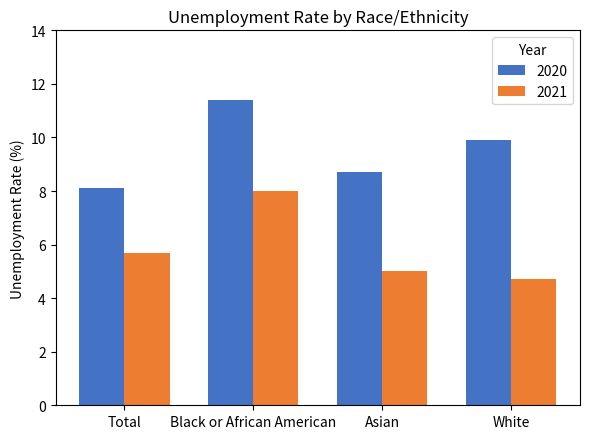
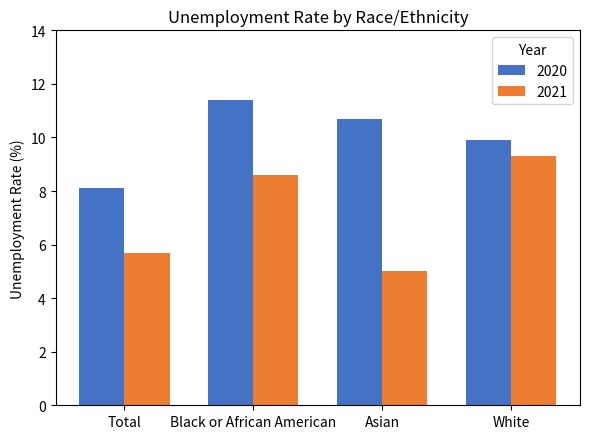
  {
    "2020": {
      "Total": 8.1,
      "Black or African American": 11.4,
-     "Asian": 8.7,
+     "Asian": 10.7,
      "White": 9.9
    },
    "2021": {
      "Total": 5.7,
-     "Black or African American": 8.0,
+     "Black or African American": 8.6,
      "Asian": 5.0,
-     "White": 4.7
+     "White": 9.3
    }
  }
